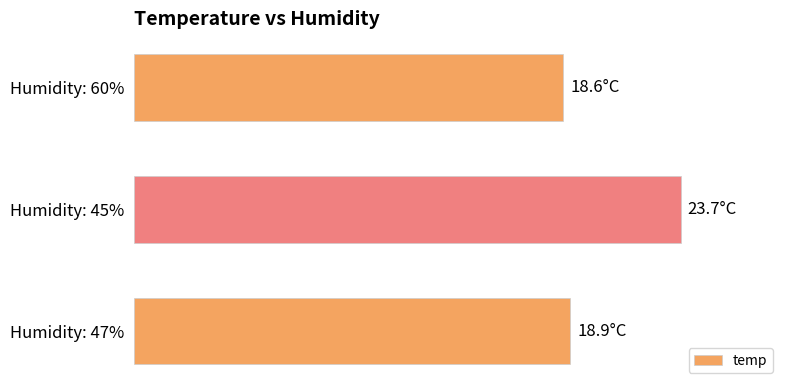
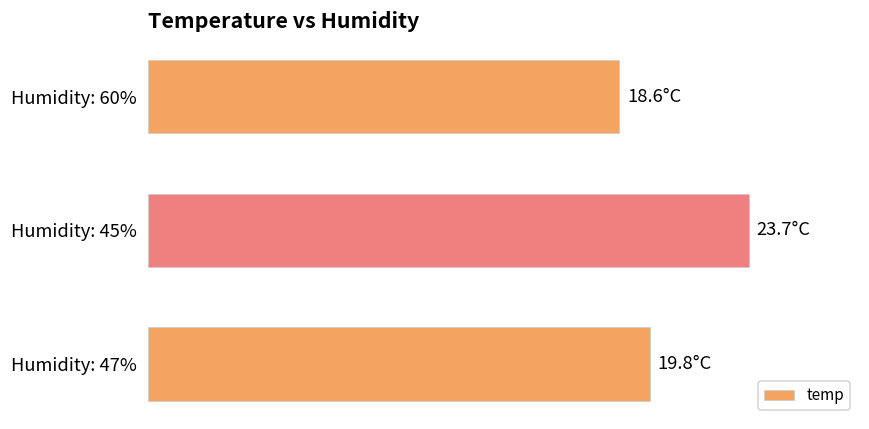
  {
    "Humidity: 60%": "18.6°C",
    "Humidity: 45%": "23.7°C",
-   "Humidity: 47%": "18.9°C"
+   "Humidity: 47%": "19.8°C"
  }
